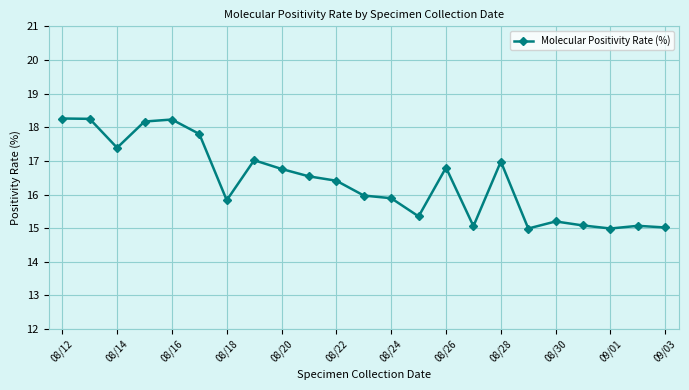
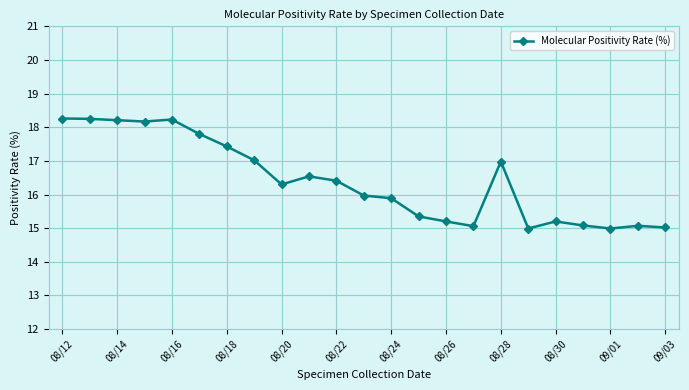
  {
    "08/12": 18.3,
-   "08/14": 17.4,
+   "08/14": 18.2,
    "08/16": 18.2,
-   "08/18": 15.8,
-   "08/20": 16.8,
+   "08/18": 17.4,
+   "08/20": 16.3,
    "08/22": 16.4,
    "08/24": 15.9,
-   "08/26": 16.8,
+   "08/26": 15.2,
    "08/28": 17.0,
    "08/30": 15.2,
    "09/01": 15.0,
    "09/03": 15.0
  }
